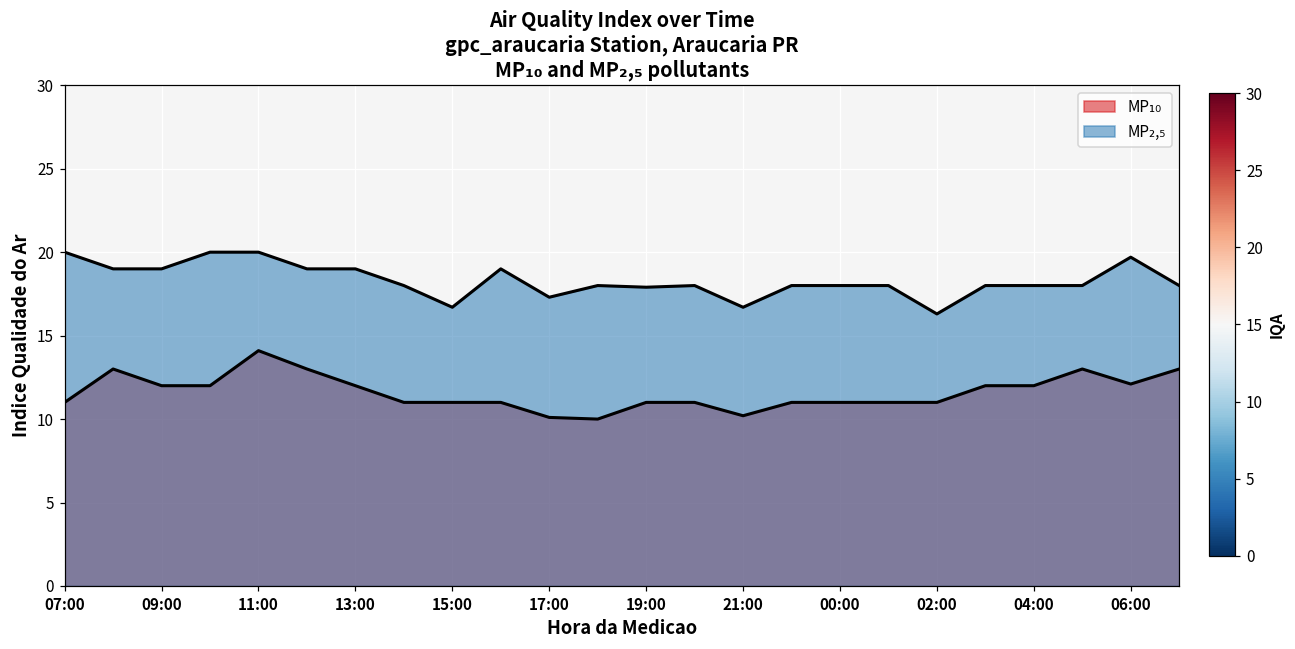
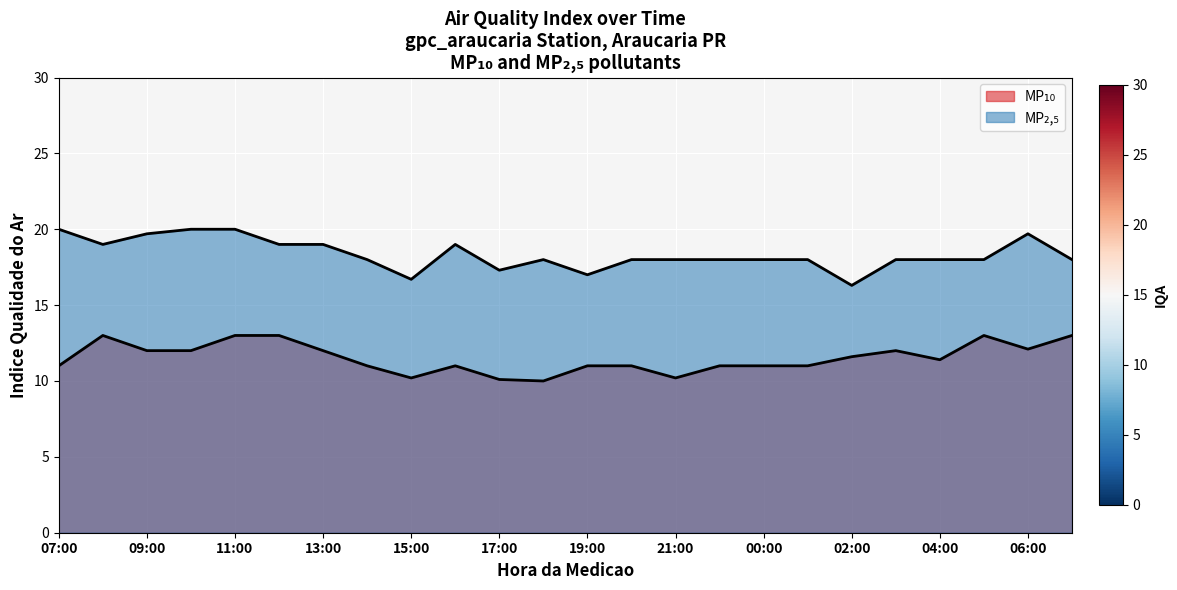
  {
    "MP₁₀": {
      "09:00": 12.0,
-     "11:00": 14.1,
+     "11:00": 13.0,
      "13:00": 12.0,
-     "15:00": 11.0,
+     "15:00": 10.2,
      "17:00": 10.1,
      "19:00": 11.0,
      "21:00": 10.2,
      "00:00": 11.0,
-     "02:00": 11.0,
-     "04:00": 12.0,
+     "02:00": 11.6,
+     "04:00": 11.4,
      "06:00": 12.1
    },
    "MP₂,₅": {
-     "09:00": 19.0,
+     "09:00": 19.7,
      "11:00": 20.0,
      "13:00": 19.0,
      "15:00": 16.7,
      "17:00": 17.3,
-     "19:00": 17.9,
-     "21:00": 16.7,
+     "19:00": 17.0,
+     "21:00": 18.0,
      "00:00": 18.0,
      "02:00": 16.3,
      "04:00": 18.0,
      "06:00": 19.7
    }
  }
